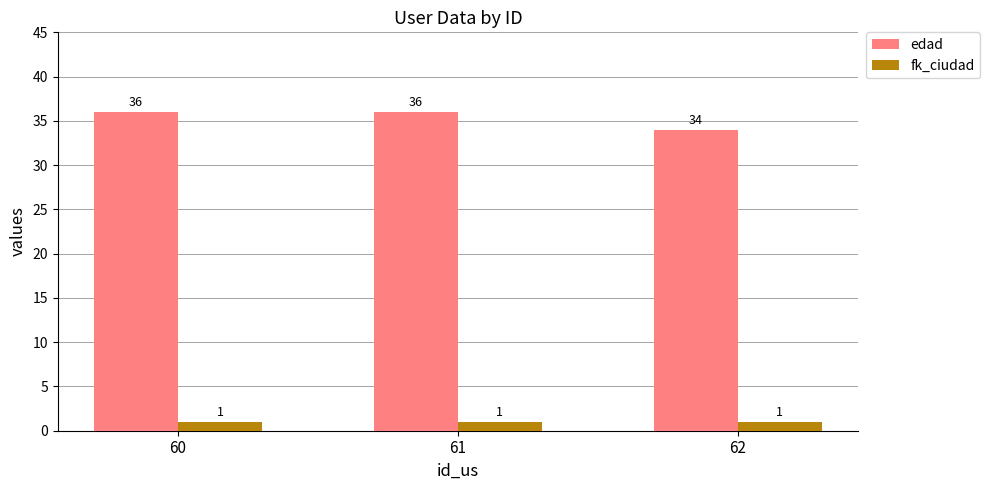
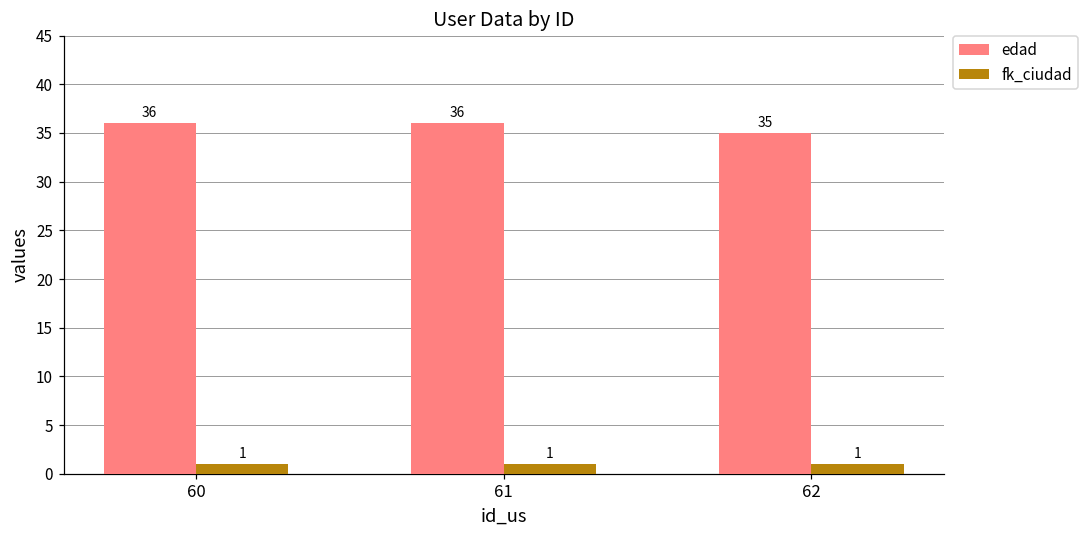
  {
    "edad": {
      "60": 36,
      "61": 36,
-     "62": 34
+     "62": 35
    },
    "fk_ciudad": {
      "60": 1,
      "61": 1,
      "62": 1
    }
  }
